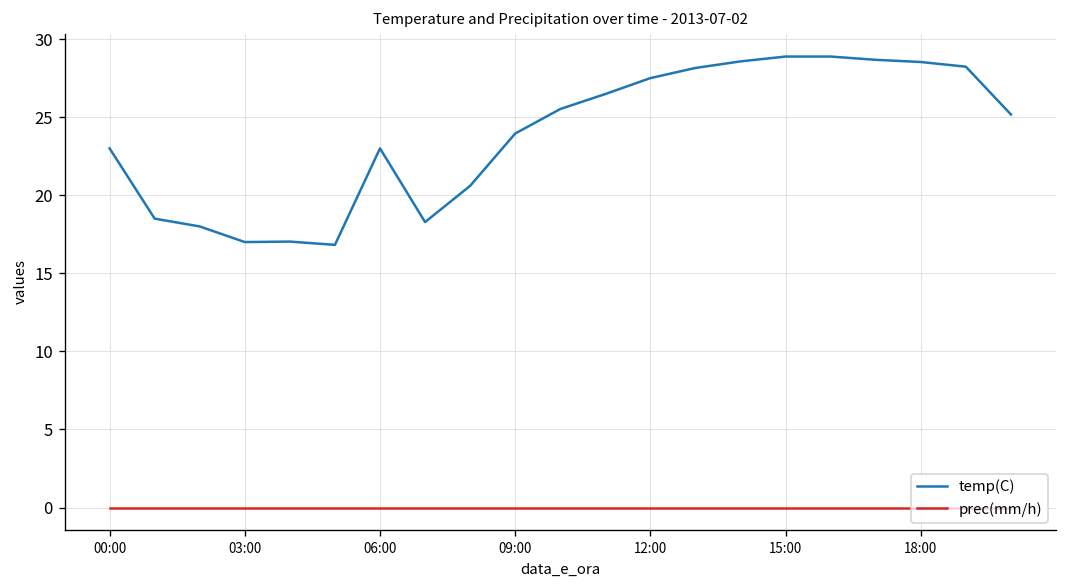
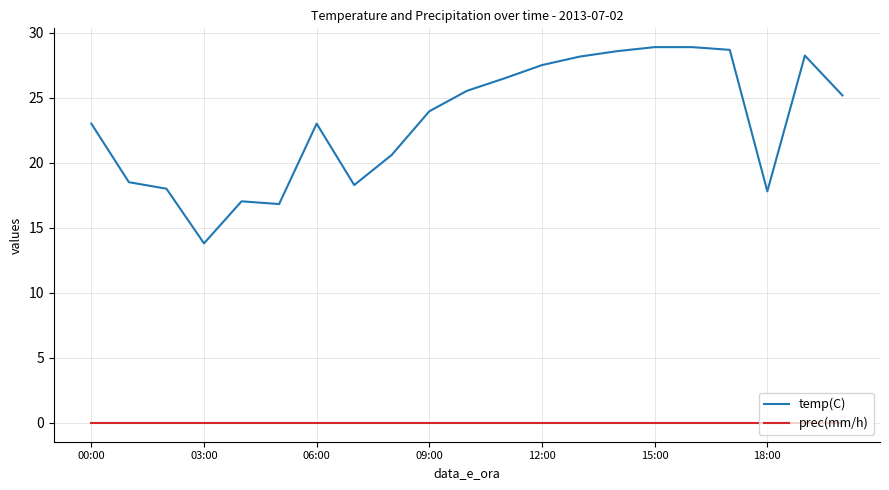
  {
    "temp(C)": {
      "00:00": 23.0,
-     "03:00": 17.0,
+     "03:00": 13.8,
      "06:00": 23.0,
      "09:00": 24.0,
      "12:00": 27.5,
      "15:00": 28.9,
-     "18:00": 28.5
+     "18:00": 17.8
    },
    "prec(mm/h)": {
      "00:00": 0.0,
      "03:00": 0.0,
      "06:00": 0.0,
      "09:00": 0.0,
      "12:00": 0.0,
      "15:00": 0.0
    }
  }
